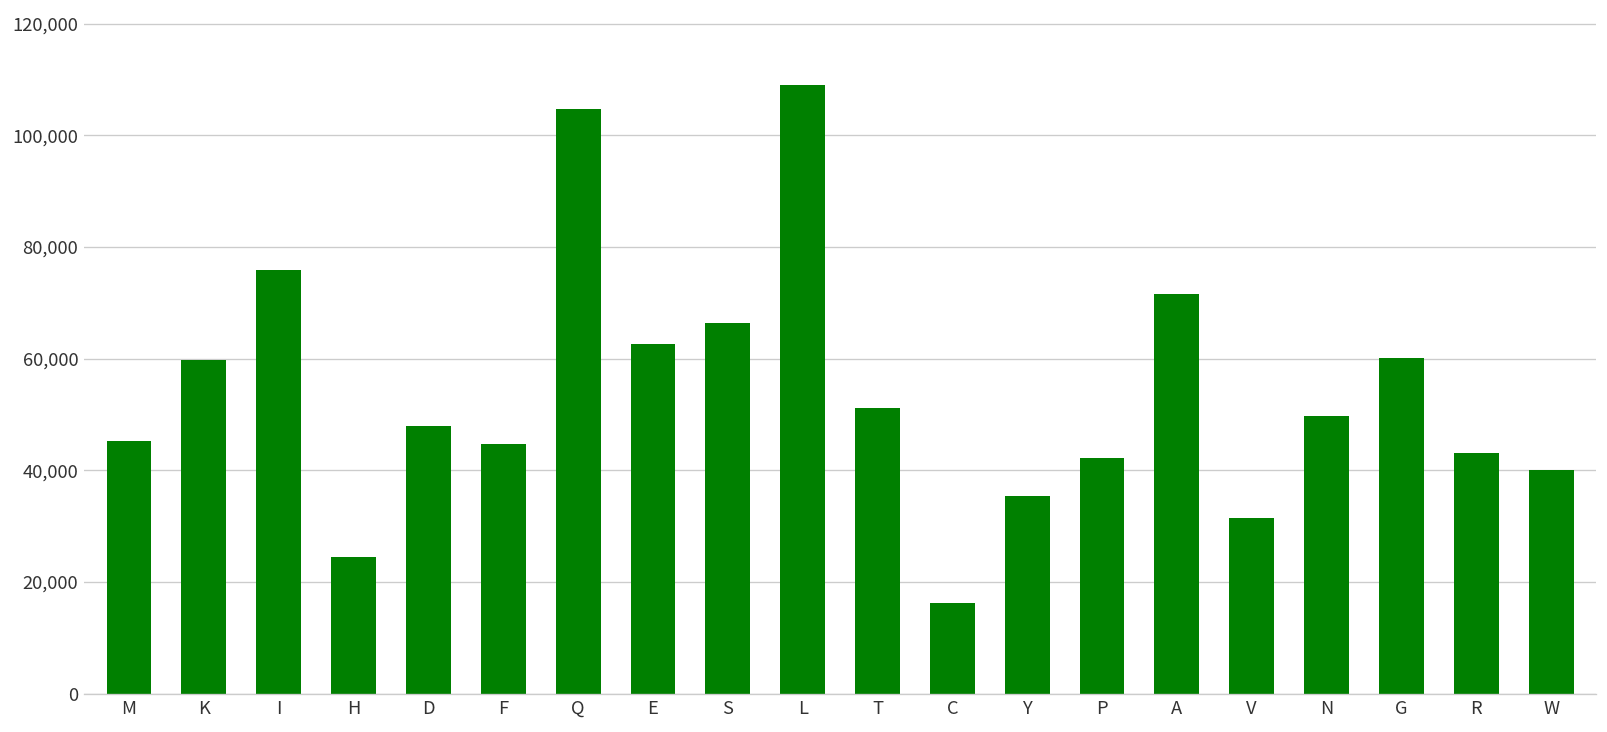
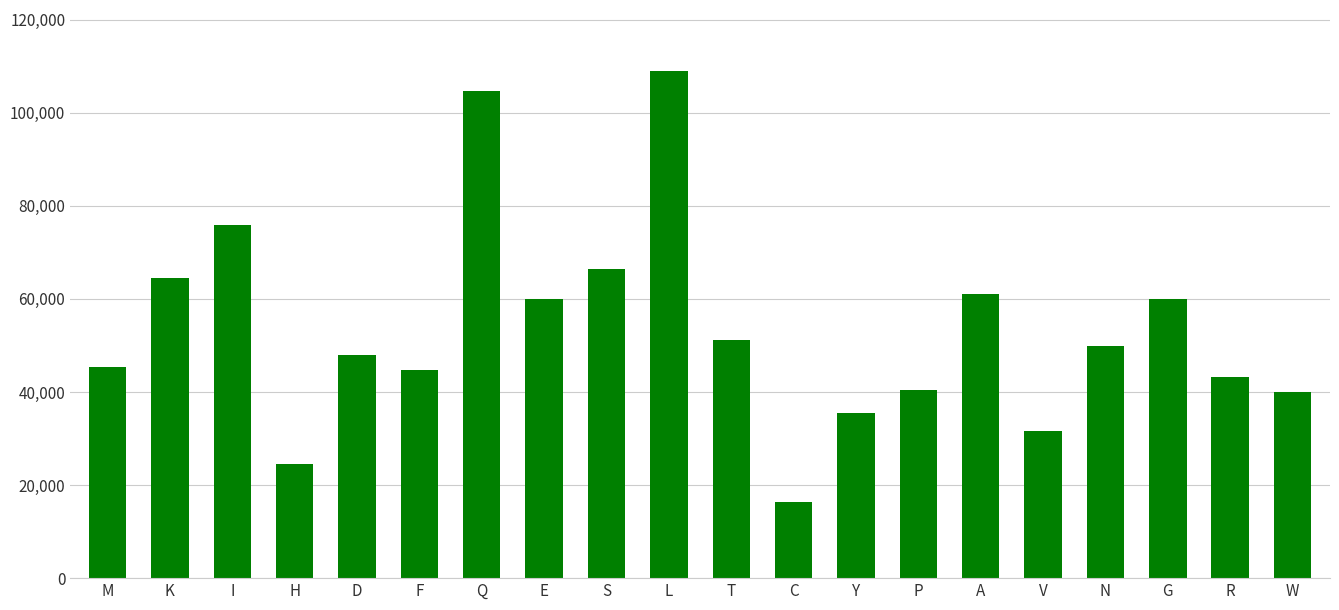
  {
    "M": "45,000",
-   "K": "60,000",
+   "K": "65,000",
    "I": "76,000",
    "H": "24,000",
    "D": "48,000",
    "F": "45,000",
    "Q": "105,000",
-   "E": "63,000",
+   "E": "60,000",
    "S": "66,000",
    "L": "109,000",
    "T": "51,000",
    "C": "16,000",
    "Y": "35,000",
-   "P": "42,000",
-   "A": "72,000",
+   "P": "40,000",
+   "A": "61,000",
    "V": "32,000",
    "N": "50,000",
    "G": "60,000",
    "R": "43,000",
    "W": "40,000"
  }
